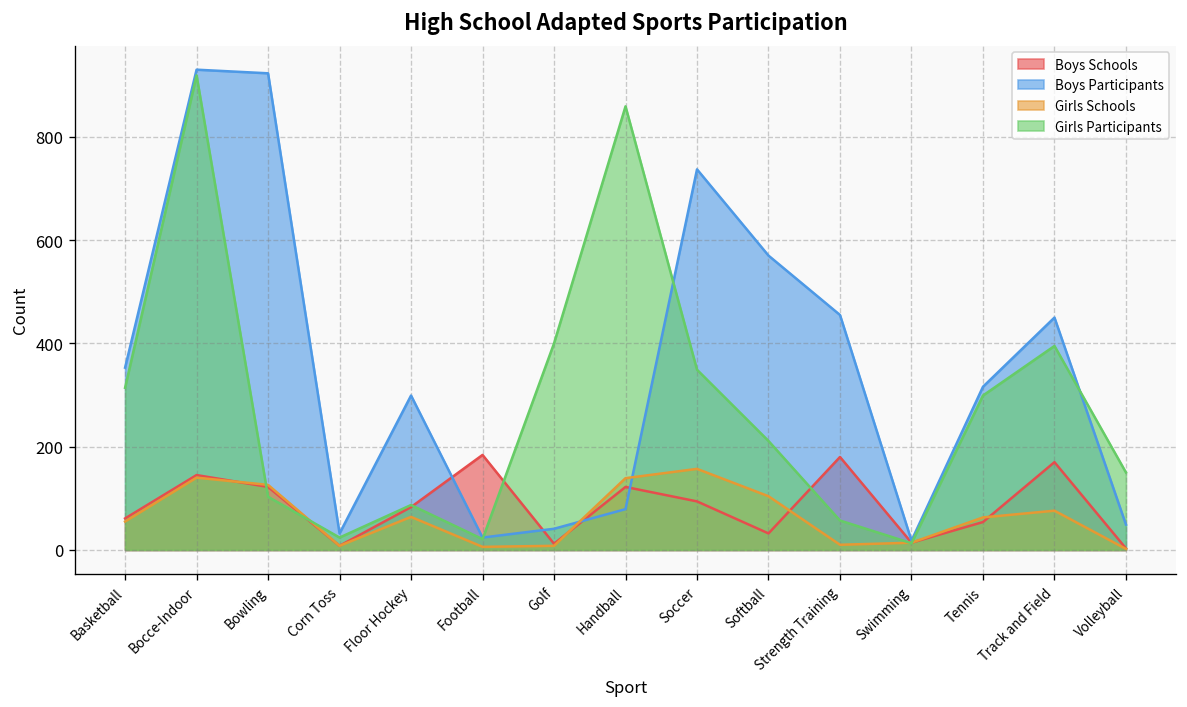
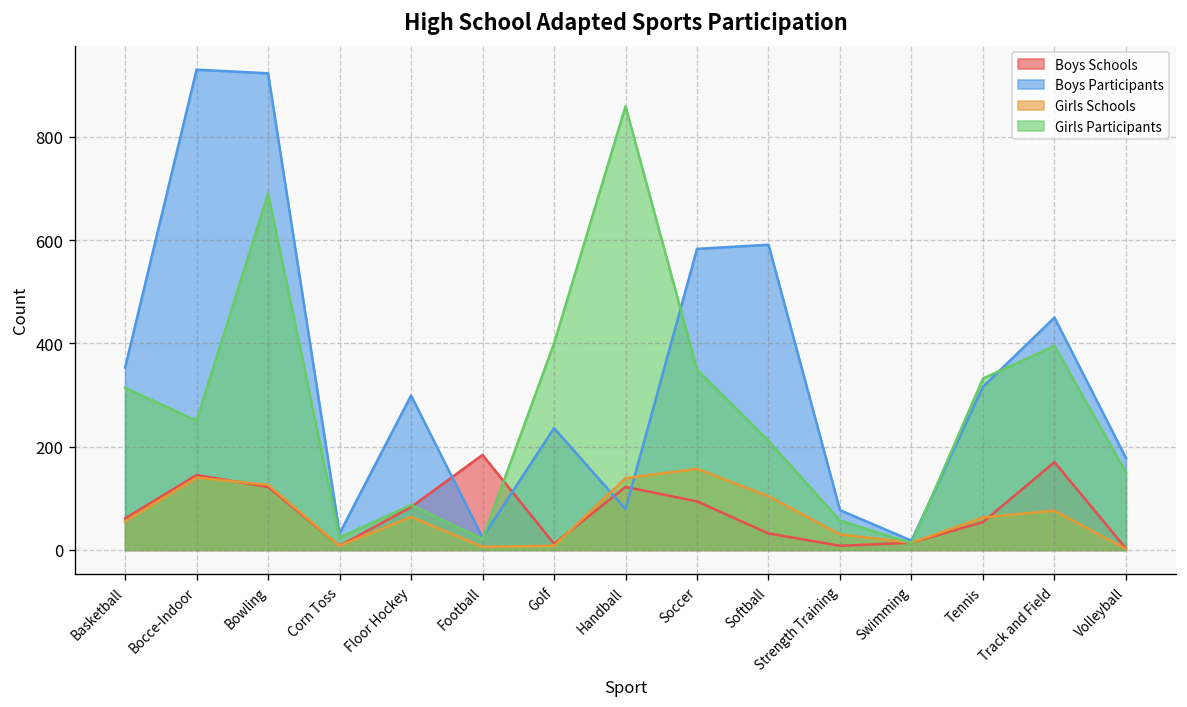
  {
    "Boys Schools": {
      "Football": 180,
      "Handball": 120,
      "Soccer": 90,
      "Softball": 30,
-     "Strength Training": 180,
+     "Strength Training": 10,
      "Tennis": 50,
      "Track and Field": 170
    },
    "Boys Participants": {
      "Basketball": 350,
      "Bocce-Indoor": 930,
      "Bowling": 920,
      "Corn Toss": 30,
      "Floor Hockey": 300,
-     "Golf": 40,
+     "Golf": 240,
      "Handball": 80,
-     "Soccer": 740,
-     "Softball": 570,
-     "Strength Training": 460,
+     "Soccer": 580,
+     "Softball": 590,
+     "Strength Training": 80,
      "Tennis": 320,
      "Track and Field": 450,
-     "Volleyball": 50
+     "Volleyball": 180
    },
    "Girls Schools": {
      "Floor Hockey": 60,
      "Football": 10,
      "Handball": 140,
      "Soccer": 160,
      "Softball": 100,
-     "Strength Training": 10,
+     "Strength Training": 30,
      "Tennis": 60,
      "Track and Field": 80
    },
    "Girls Participants": {
      "Basketball": 310,
-     "Bocce-Indoor": 920,
-     "Bowling": 100,
+     "Bocce-Indoor": 250,
+     "Bowling": 690,
      "Corn Toss": 20,
      "Golf": 400,
      "Handball": 860,
      "Soccer": 350,
      "Softball": 210,
      "Strength Training": 60,
-     "Tennis": 300,
+     "Tennis": 330,
      "Track and Field": 400,
      "Volleyball": 150
    }
  }
